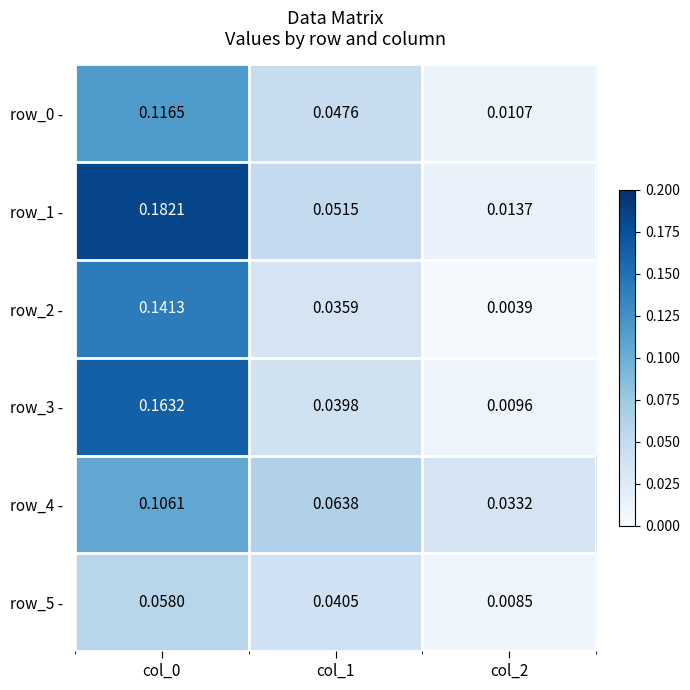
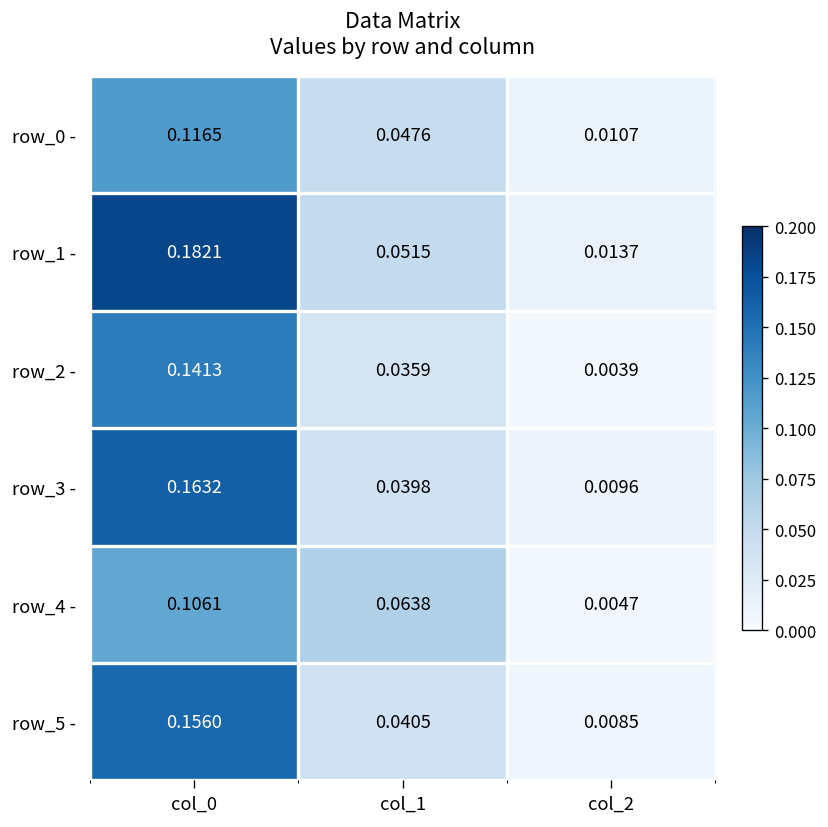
  {
    "row_0 -": {
      "col_0": 0.1165,
      "col_1": 0.0476,
      "col_2": 0.0107
    },
    "row_1 -": {
      "col_0": 0.1821,
      "col_1": 0.0515,
      "col_2": 0.0137
    },
    "row_2 -": {
      "col_0": 0.1413,
      "col_1": 0.0359,
      "col_2": 0.0039
    },
    "row_3 -": {
      "col_0": 0.1632,
      "col_1": 0.0398,
      "col_2": 0.0096
    },
    "row_4 -": {
      "col_0": 0.1061,
      "col_1": 0.0638,
-     "col_2": 0.0332
+     "col_2": 0.0047
    },
    "row_5 -": {
-     "col_0": 0.0580,
+     "col_0": 0.1560,
      "col_1": 0.0405,
      "col_2": 0.0085
    }
  }
